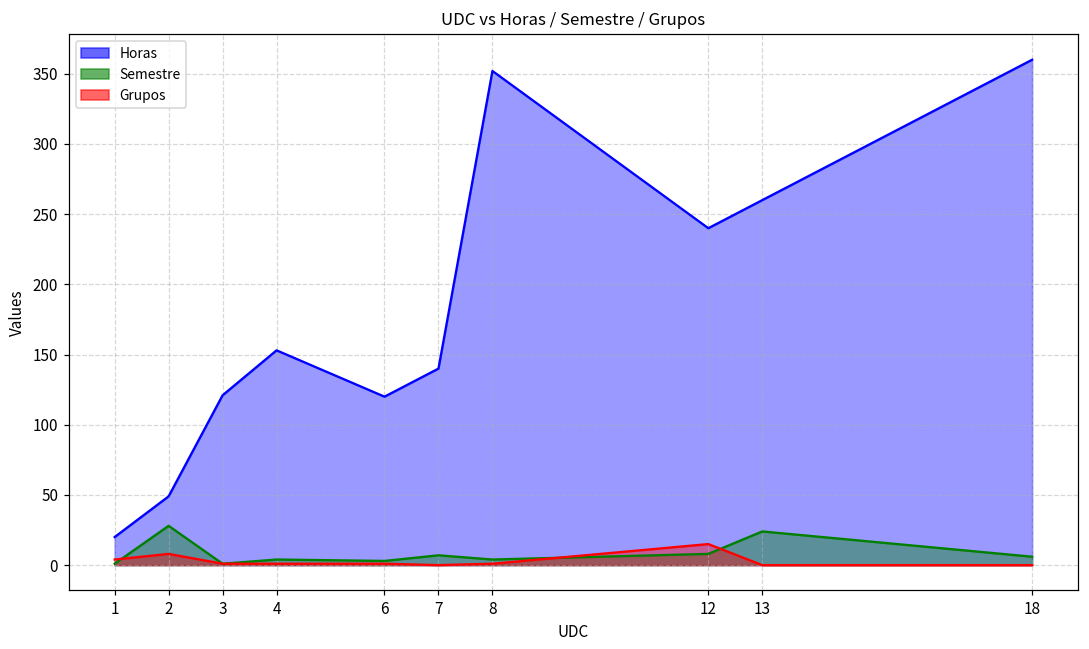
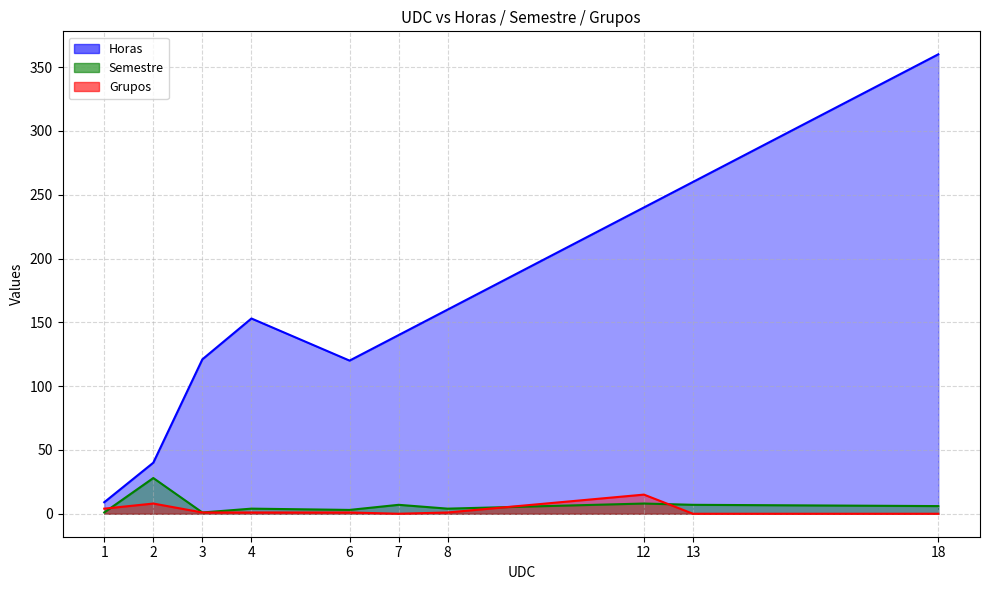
  {
    "Horas": {
-     "1": 20,
-     "2": 49,
+     "1": 9,
+     "2": 40,
      "3": 121,
      "4": 153,
      "6": 120,
      "7": 140,
-     "8": 352,
+     "8": 160,
      "12": 240,
      "13": 260,
      "18": 360
    },
    "Semestre": {
      "1": 1,
      "2": 28,
      "4": 4,
      "6": 3,
      "7": 7,
      "8": 4,
      "12": 8,
-     "13": 24,
+     "13": 7,
      "18": 6
    },
    "Grupos": {
      "1": 4,
      "2": 8,
      "4": 1,
      "6": 1,
      "7": 0,
      "8": 1,
      "12": 15,
      "13": 0,
      "18": 0
    }
  }
